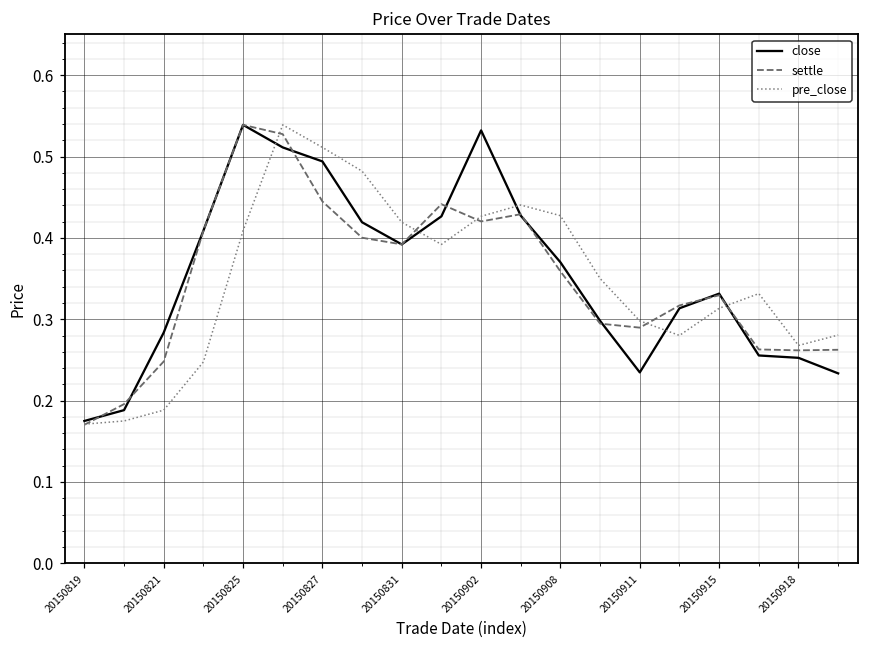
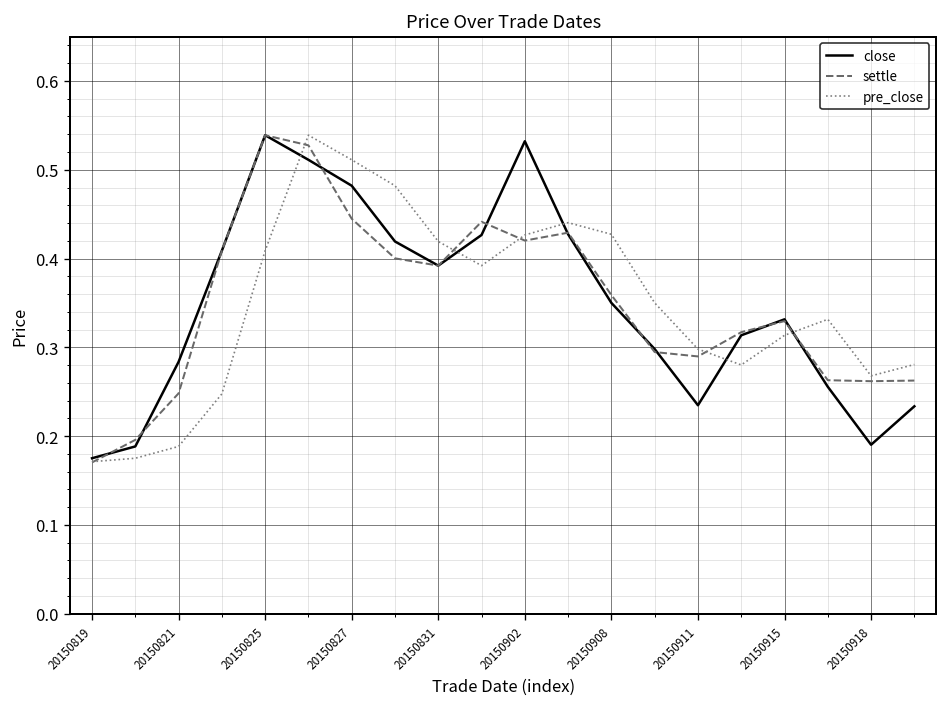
  {
    "close": {
      "20150819": 0.18,
      "20150821": 0.28,
-     "20150827": 0.49,
+     "20150827": 0.48,
      "20150902": 0.53,
-     "20150908": 0.37,
+     "20150908": 0.35,
      "20150911": 0.23,
-     "20150918": 0.25
+     "20150918": 0.19
    }
  }
